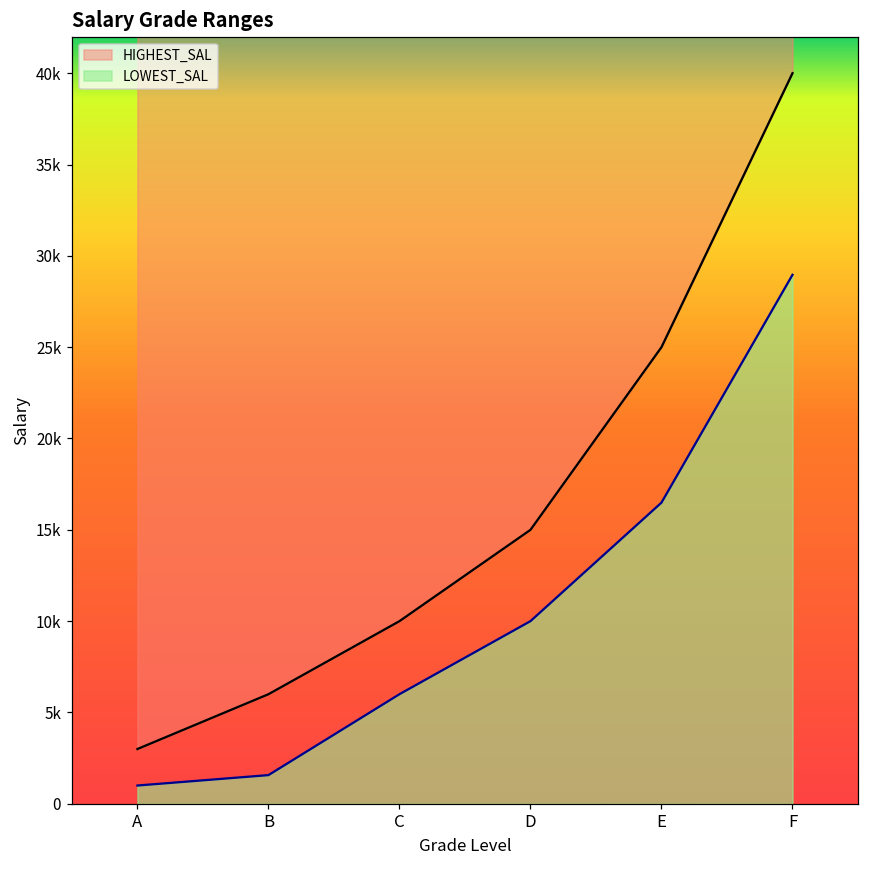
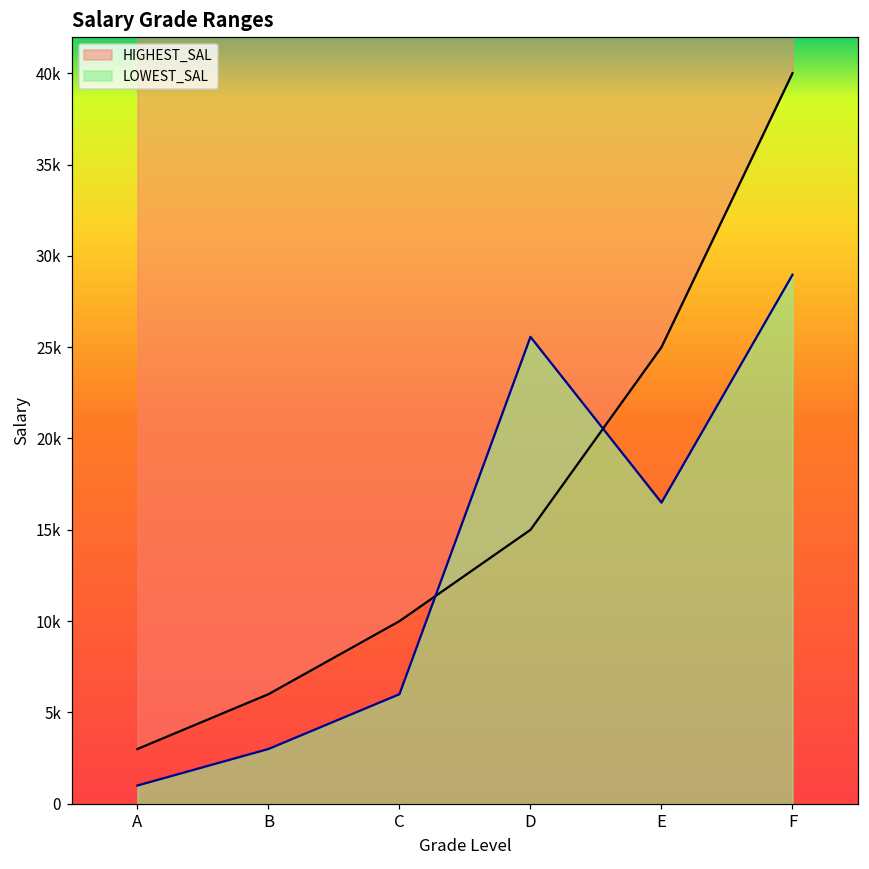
  {
    "LOWEST_SAL": {
      "A": 1000,
-     "B": 1600,
+     "B": 3000,
      "C": 6000,
-     "D": 10000,
+     "D": 25600,
      "E": 16500,
      "F": 29000
    }
  }
